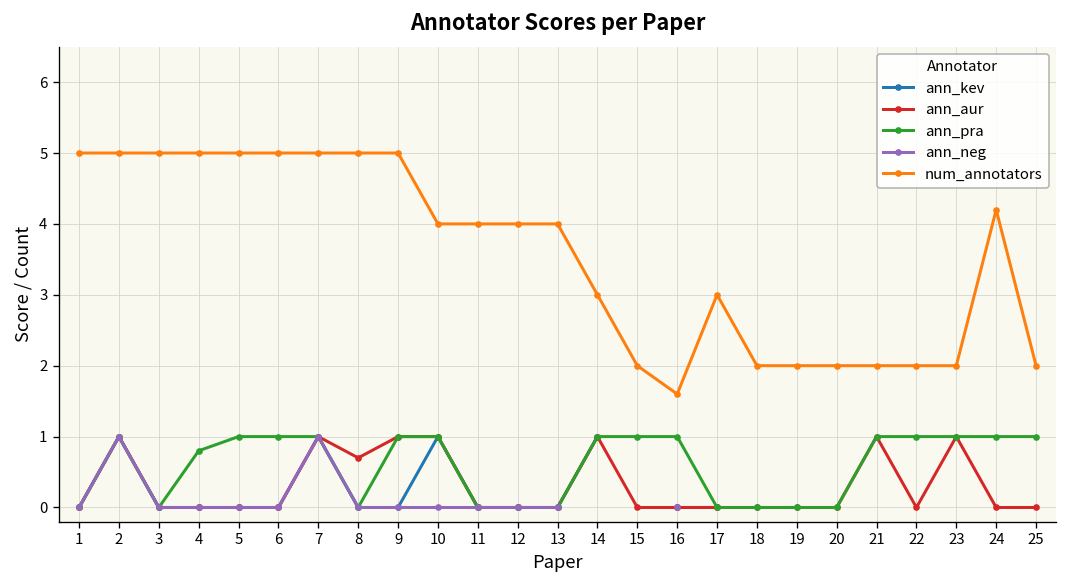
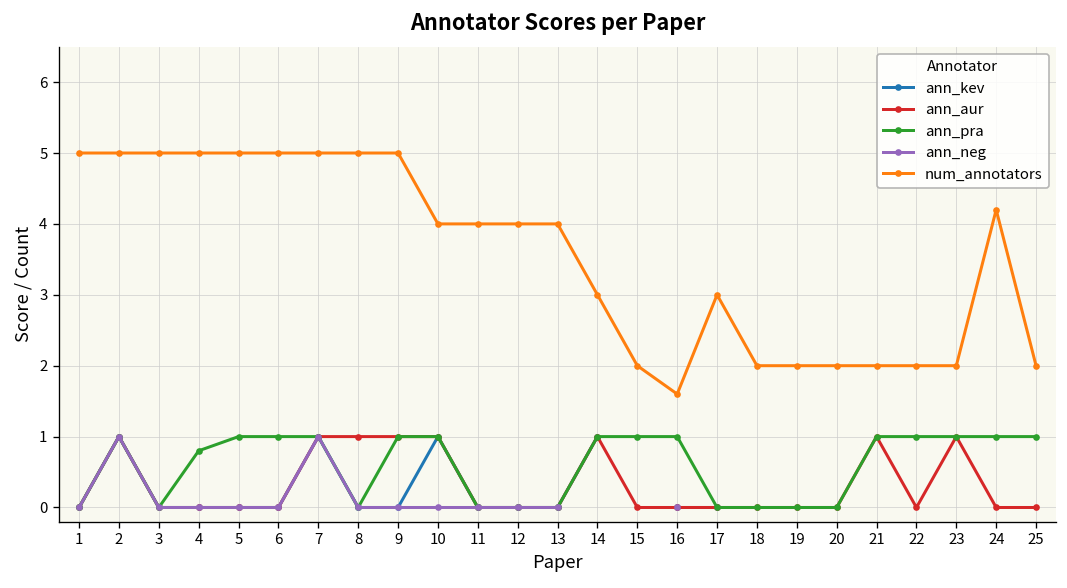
  {
    "ann_aur": {
-     "8": 0.7,
+     "8": 1.0,
      "15": 0.0,
      "22": 0.0,
      "24": 0.0,
      "25": 0.0
    },
    "ann_pra": {
      "4": 0.8,
      "5": 1.0,
      "6": 1.0,
      "15": 1.0,
      "16": 1.0,
      "22": 1.0,
      "24": 1.0,
      "25": 1.0
    },
    "ann_neg": {
      "10": 0.0
    },
    "num_annotators": {
      "1": 5.0,
      "2": 5.0,
      "3": 5.0,
      "4": 5.0,
      "5": 5.0,
      "6": 5.0,
      "7": 5.0,
      "8": 5.0,
      "9": 5.0,
      "10": 4.0,
      "11": 4.0,
      "12": 4.0,
      "13": 4.0,
      "14": 3.0,
      "15": 2.0,
      "16": 1.6,
      "17": 3.0,
      "18": 2.0,
      "19": 2.0,
      "20": 2.0,
      "21": 2.0,
      "22": 2.0,
      "23": 2.0,
      "24": 4.2,
      "25": 2.0
    }
  }
